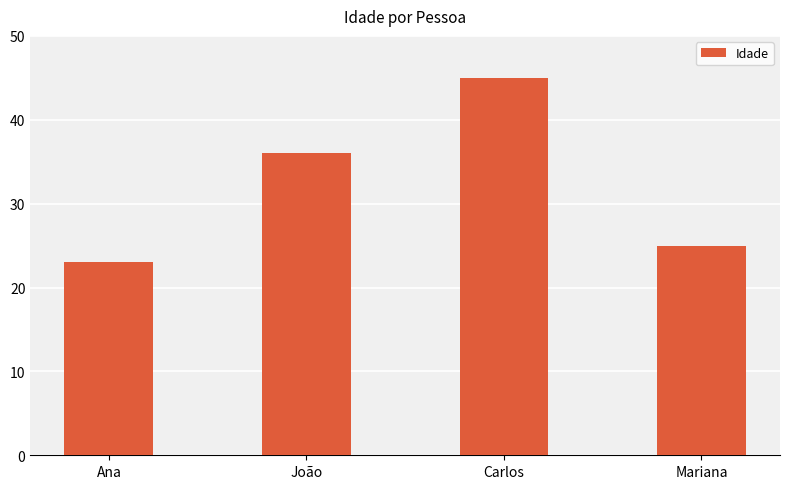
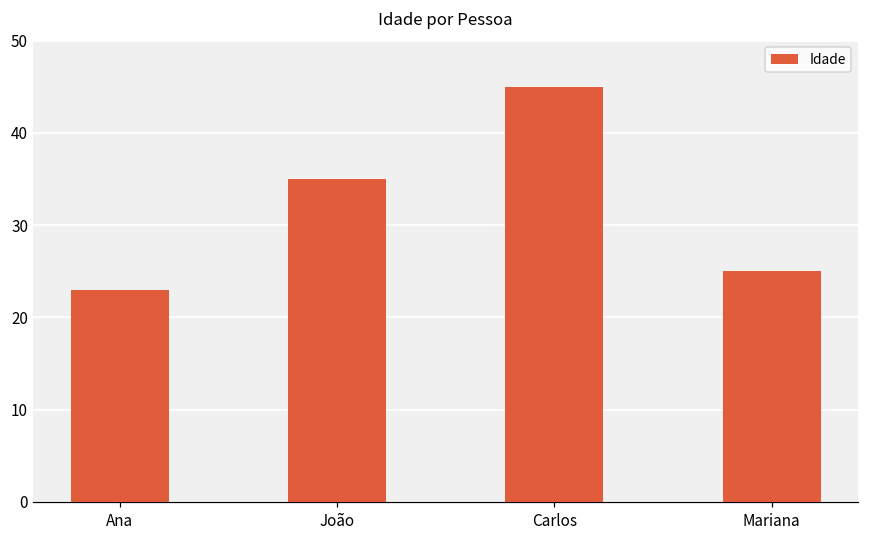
  {
    "Ana": 23,
-   "João": 36,
+   "João": 35,
    "Carlos": 45,
    "Mariana": 25
  }
